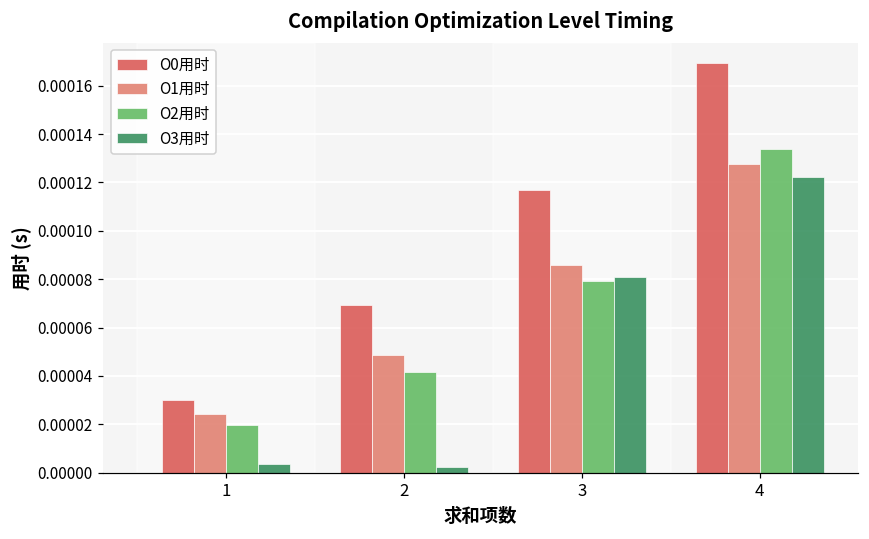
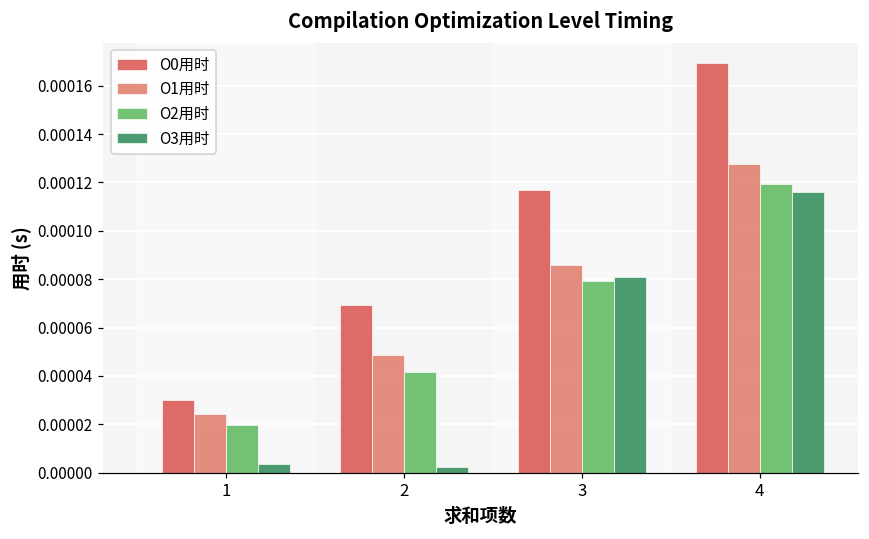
  {
    "O2用时": {
      "1": 0.000020,
      "2": 0.000041,
      "3": 0.000079,
-     "4": 0.000134
+     "4": 0.000119
    },
    "O3用时": {
      "1": 0.000003,
      "2": 0.000002,
      "3": 0.000081,
-     "4": 0.000122
+     "4": 0.000116
    }
  }
